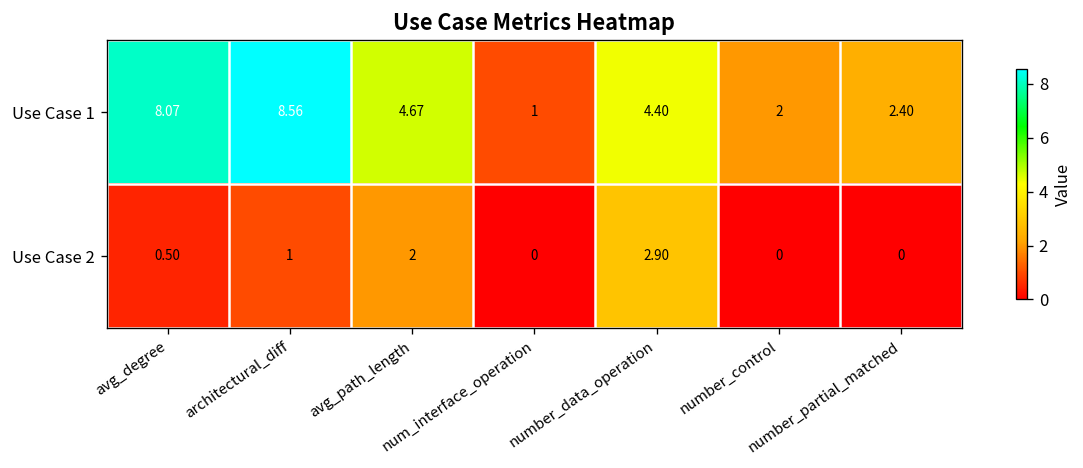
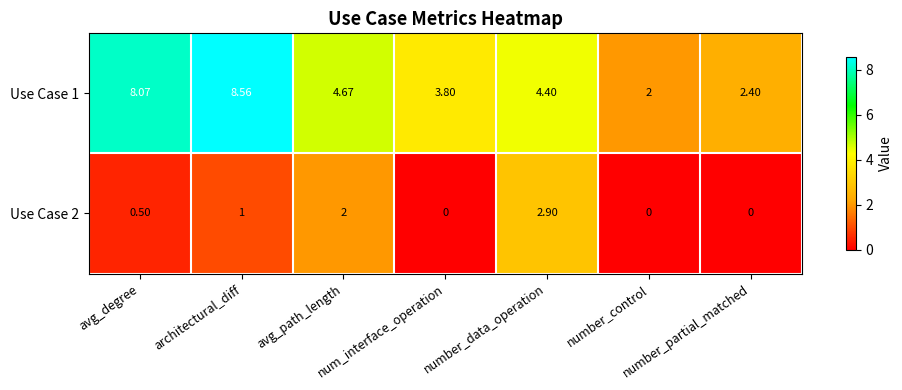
  {
    "Use Case 1": {
      "avg_degree": 8.07,
      "architectural_diff": 8.56,
      "avg_path_length": 4.67,
-     "num_interface_operation": 1,
+     "num_interface_operation": 3.80,
      "number_data_operation": 4.40,
      "number_control": 2,
      "number_partial_matched": 2.40
    },
    "Use Case 2": {
      "avg_degree": 0.50,
      "architectural_diff": 1,
      "avg_path_length": 2,
      "num_interface_operation": 0,
      "number_data_operation": 2.90,
      "number_control": 0,
      "number_partial_matched": 0
    }
  }
